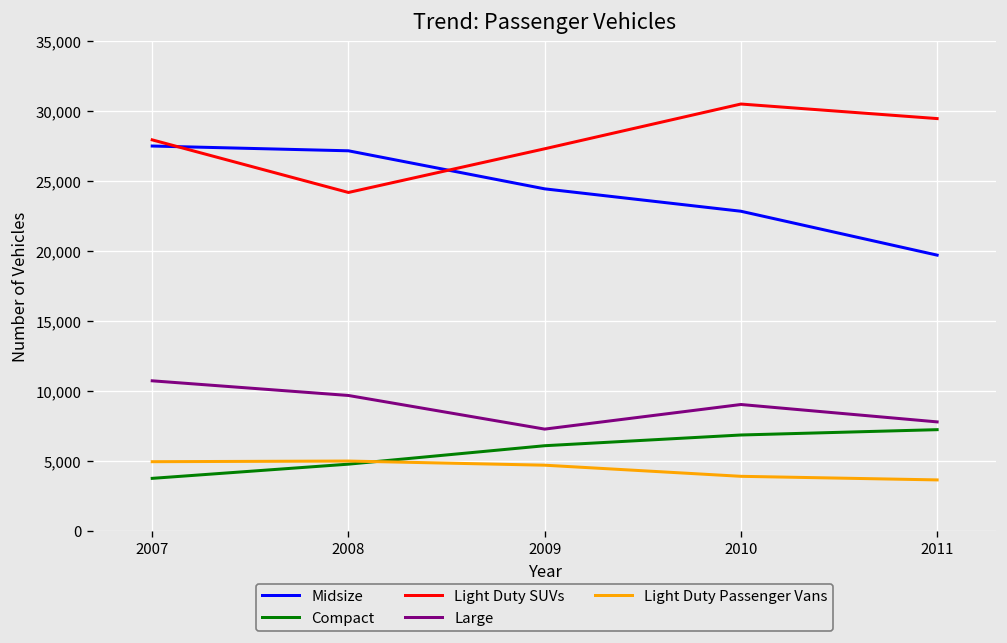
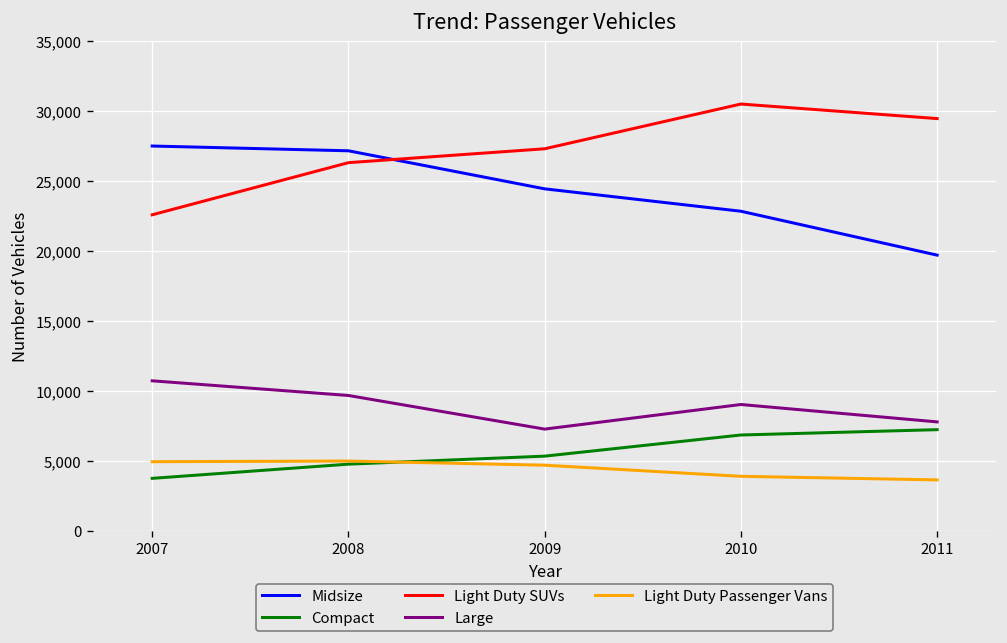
  {
    "Midsize": {
      "2007": "27,500",
      "2008": "27,200",
      "2009": "24,400",
      "2010": "22,800",
      "2011": "19,700"
    },
    "Compact": {
      "2007": "3,700",
-     "2009": "6,100",
+     "2009": "5,300",
      "2010": "6,800",
      "2011": "7,200"
    },
    "Light Duty SUVs": {
-     "2007": "27,900",
-     "2008": "24,200",
+     "2007": "22,600",
+     "2008": "26,300",
      "2009": "27,300",
      "2010": "30,500",
      "2011": "29,500"
    },
    "Large": {
      "2007": "10,700",
      "2008": "9,700",
      "2009": "7,300",
      "2010": "9,000",
      "2011": "7,800"
    },
    "Light Duty Passenger Vans": {
      "2007": "4,900",
      "2009": "4,700",
      "2010": "3,900",
      "2011": "3,600"
    }
  }
